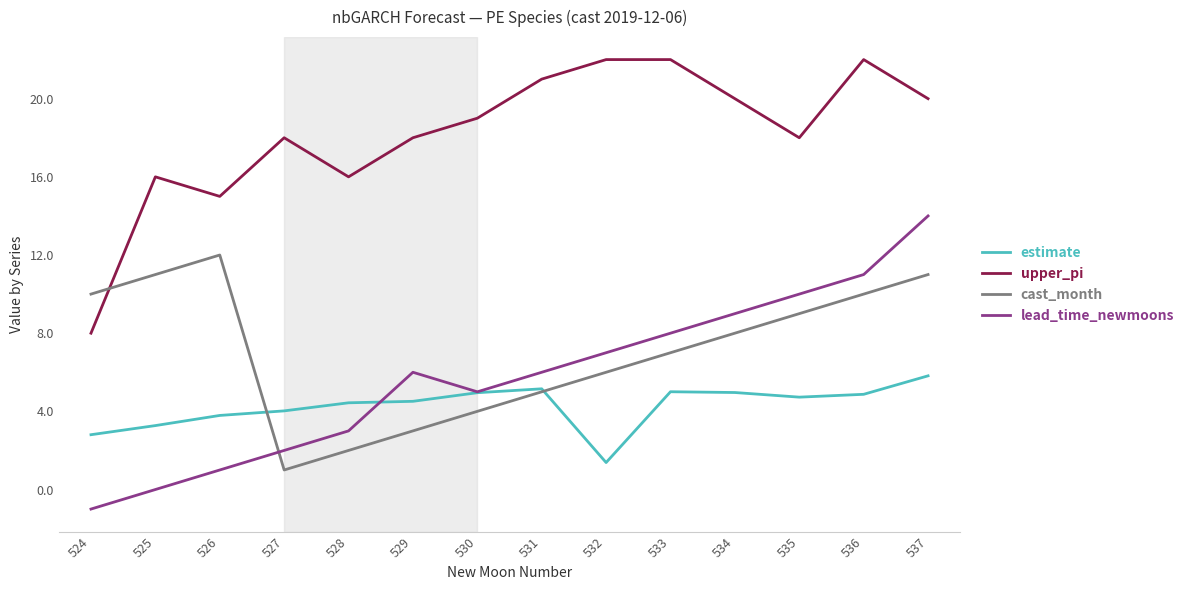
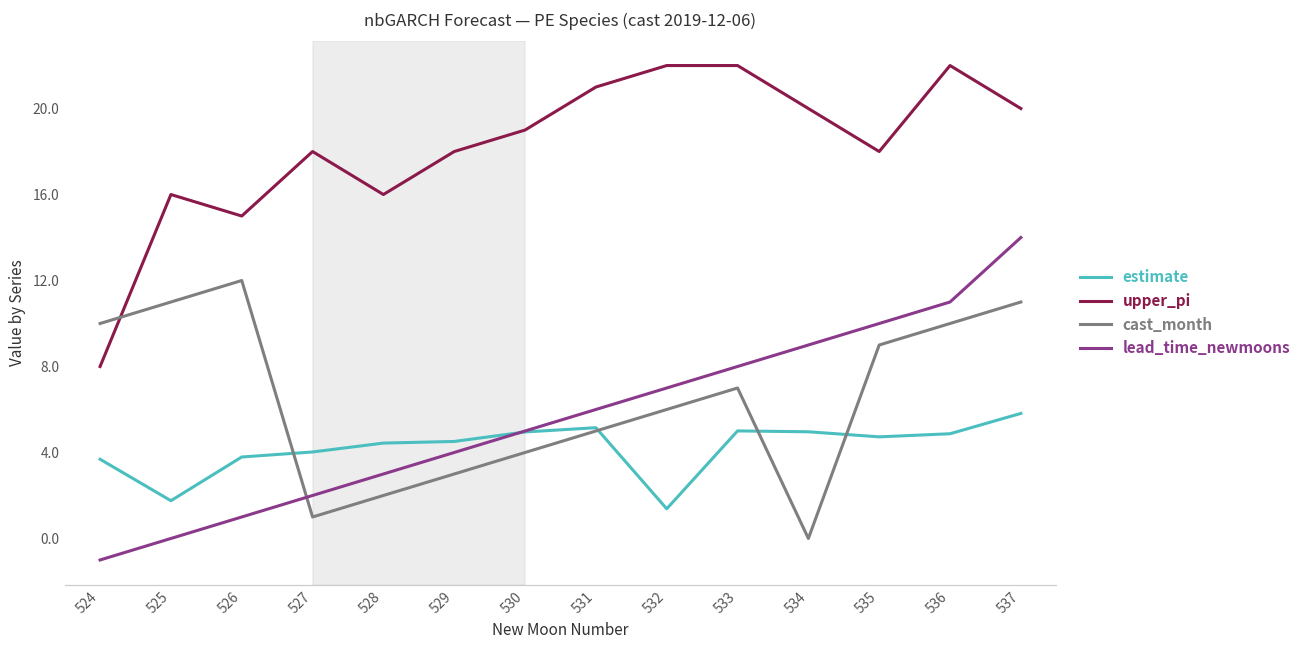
  {
    "estimate": {
-     "524": 2.8,
-     "525": 3.3,
+     "524": 3.7,
+     "525": 1.8,
      "526": 3.8,
      "527": 4.0,
      "528": 4.4,
      "529": 4.5,
      "531": 5.2,
      "532": 1.4,
      "533": 5.0,
      "534": 5.0,
      "535": 4.7,
      "536": 4.9,
      "537": 5.8
    },
    "upper_pi": {
      "524": 8.0,
      "525": 16.0,
      "526": 15.0,
      "527": 18.0,
      "528": 16.0,
      "529": 18.0,
      "530": 19.0,
      "531": 21.0,
      "532": 22.0,
      "533": 22.0,
      "534": 20.0,
      "535": 18.0,
      "536": 22.0,
      "537": 20.0
    },
    "cast_month": {
      "524": 10,
      "525": 11,
      "526": 12,
      "527": 1,
      "528": 2,
      "529": 3,
      "530": 4,
      "531": 5,
      "532": 6,
      "533": 7,
-     "534": 8,
+     "534": 0,
      "535": 9,
      "536": 10,
      "537": 11
    },
    "lead_time_newmoons": {
      "524": -1,
      "525": 0,
      "526": 1,
      "527": 2,
      "528": 3,
-     "529": 6,
+     "529": 4,
      "531": 6,
      "532": 7,
      "533": 8,
      "534": 9,
      "535": 10,
      "536": 11,
      "537": 14
    }
  }
